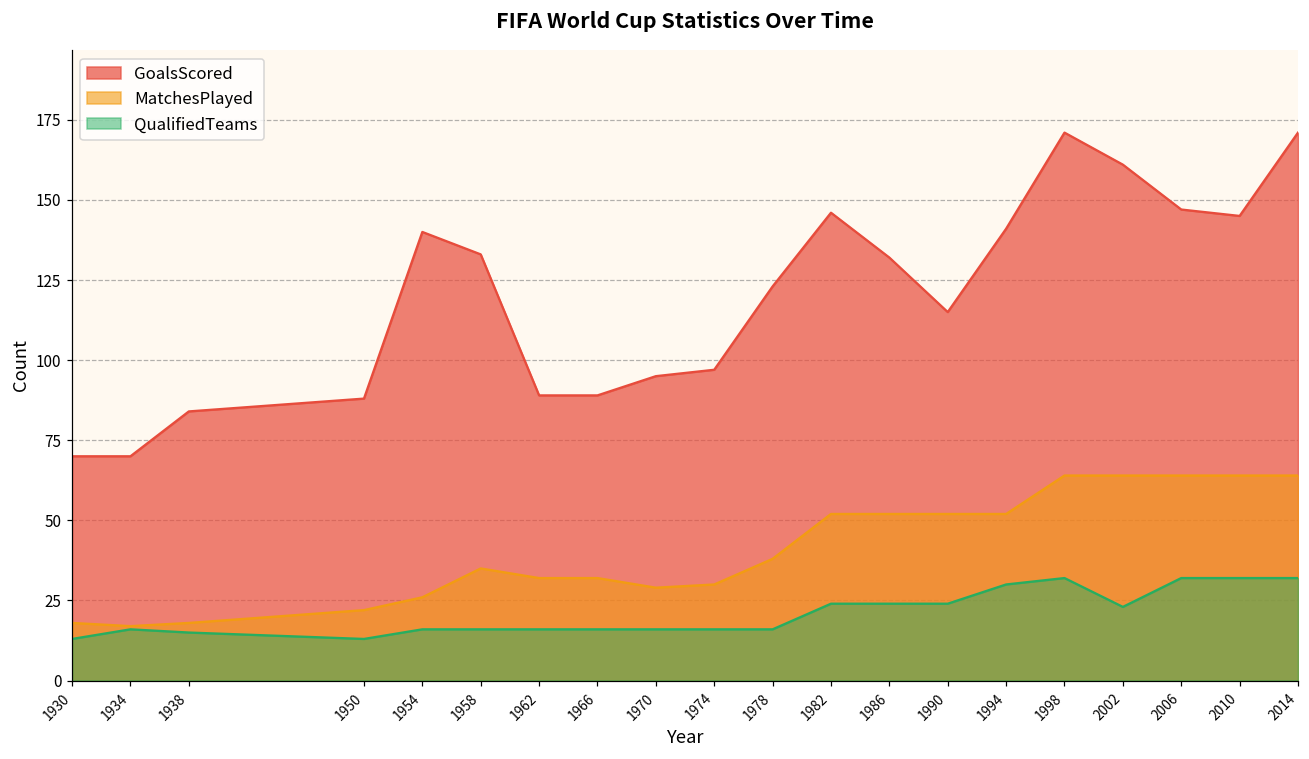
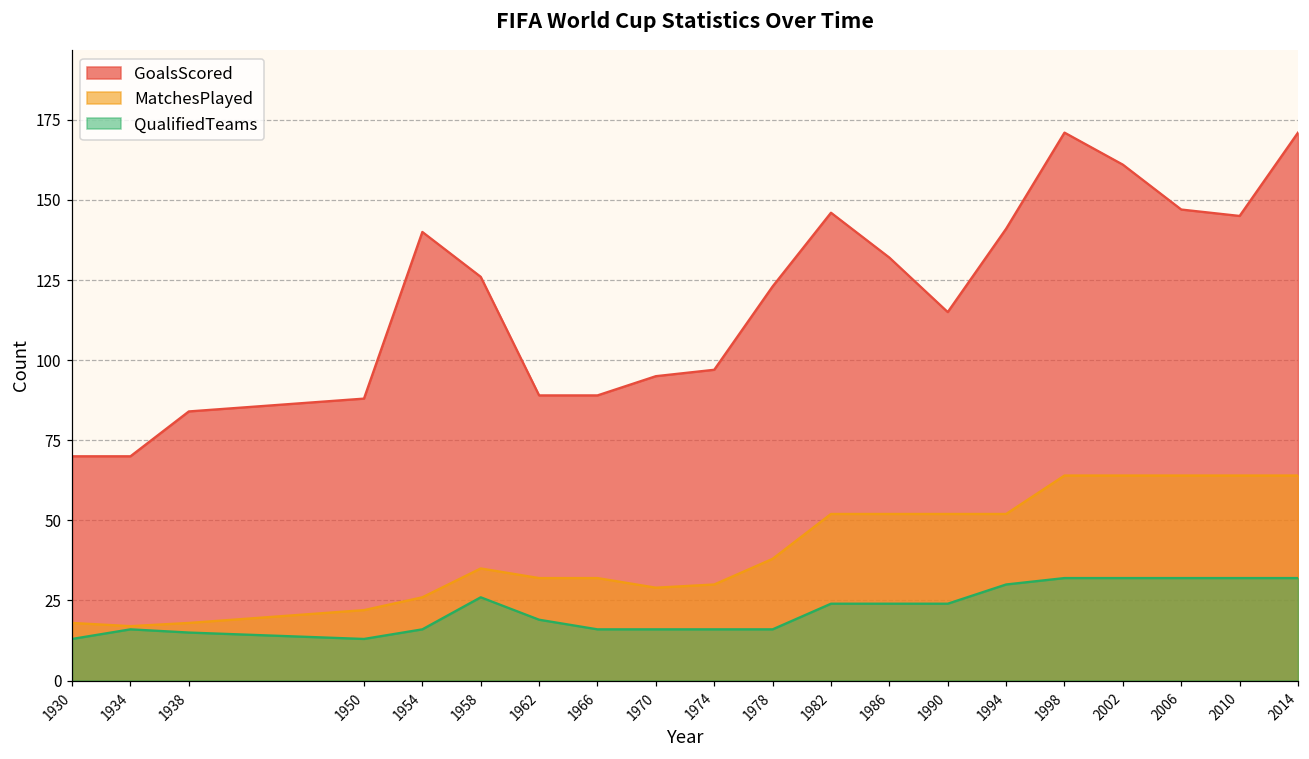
  {
    "GoalsScored": {
      "1930": 70,
      "1934": 70,
      "1938": 84,
      "1950": 88,
      "1954": 140,
-     "1958": 133,
+     "1958": 126,
      "1962": 89,
      "1966": 89,
      "1970": 95,
      "1974": 97,
      "1978": 123,
      "1982": 146,
      "1986": 132,
      "1990": 115,
      "1994": 141,
      "1998": 171,
      "2002": 161,
      "2006": 147,
      "2010": 145,
      "2014": 171
    },
    "MatchesPlayed": {
      "1930": 18,
      "1934": 17,
      "1938": 18,
      "1950": 22,
      "1954": 26,
      "1958": 35,
      "1962": 32,
      "1966": 32,
      "1970": 29,
      "1974": 30,
      "1978": 38,
      "1982": 52,
      "1986": 52,
      "1990": 52,
      "1994": 52,
      "1998": 64,
      "2002": 64,
      "2006": 64,
      "2010": 64,
      "2014": 64
    },
    "QualifiedTeams": {
      "1930": 13,
      "1934": 16,
      "1938": 15,
      "1950": 13,
      "1954": 16,
-     "1958": 16,
-     "1962": 16,
+     "1958": 26,
+     "1962": 19,
      "1966": 16,
      "1970": 16,
      "1974": 16,
      "1978": 16,
      "1982": 24,
      "1986": 24,
      "1990": 24,
      "1994": 30,
      "1998": 32,
-     "2002": 23,
+     "2002": 32,
      "2006": 32,
      "2010": 32,
      "2014": 32
    }
  }
